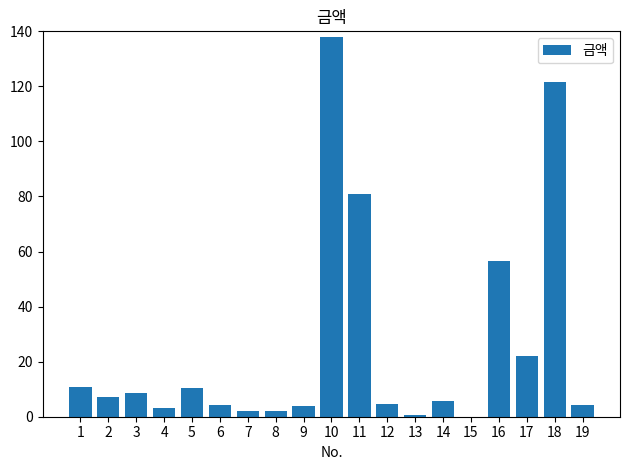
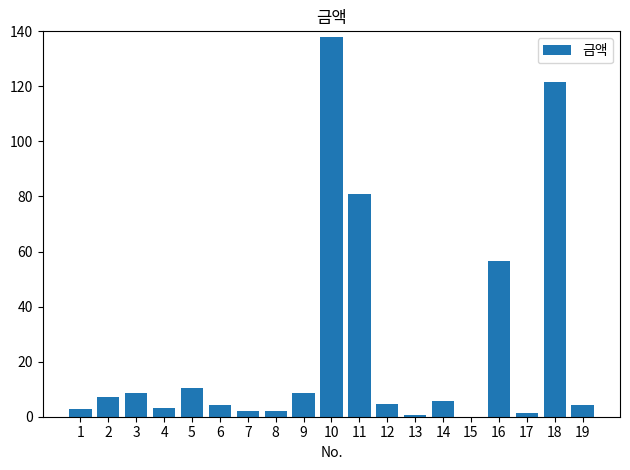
  {
-   "1": 11,
+   "1": 3,
    "2": 7,
    "3": 9,
    "4": 3,
    "5": 10,
    "6": 4,
    "7": 2,
    "8": 2,
-   "9": 4,
+   "9": 9,
    "10": 138,
    "11": 81,
    "12": 5,
    "14": 6,
    "16": 56,
-   "17": 22,
+   "17": 1,
    "18": 122,
    "19": 4
  }
